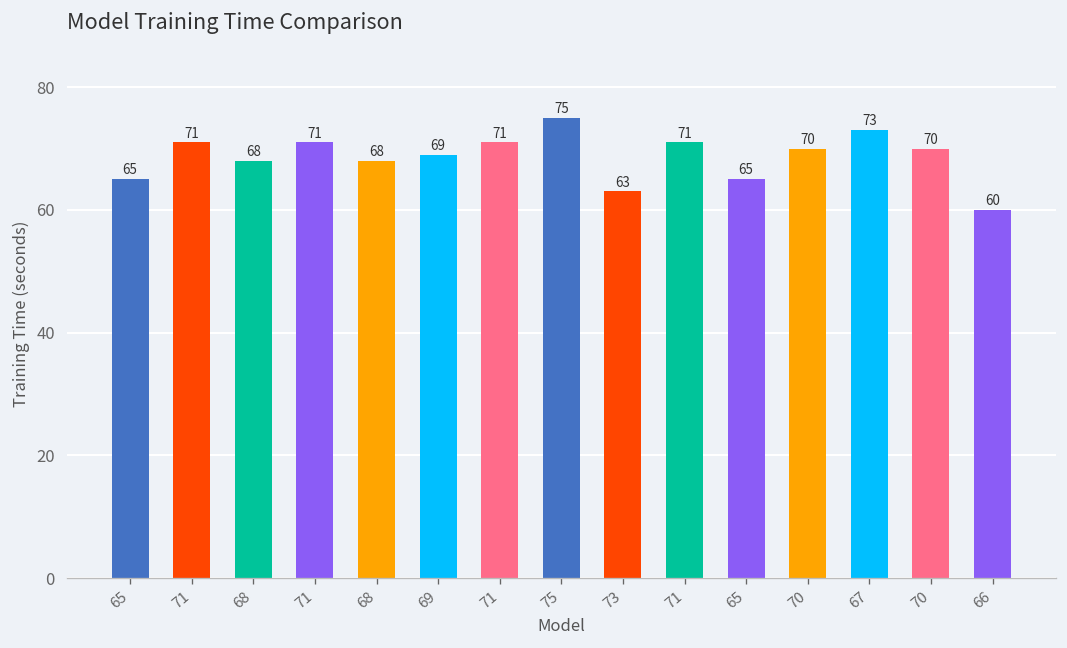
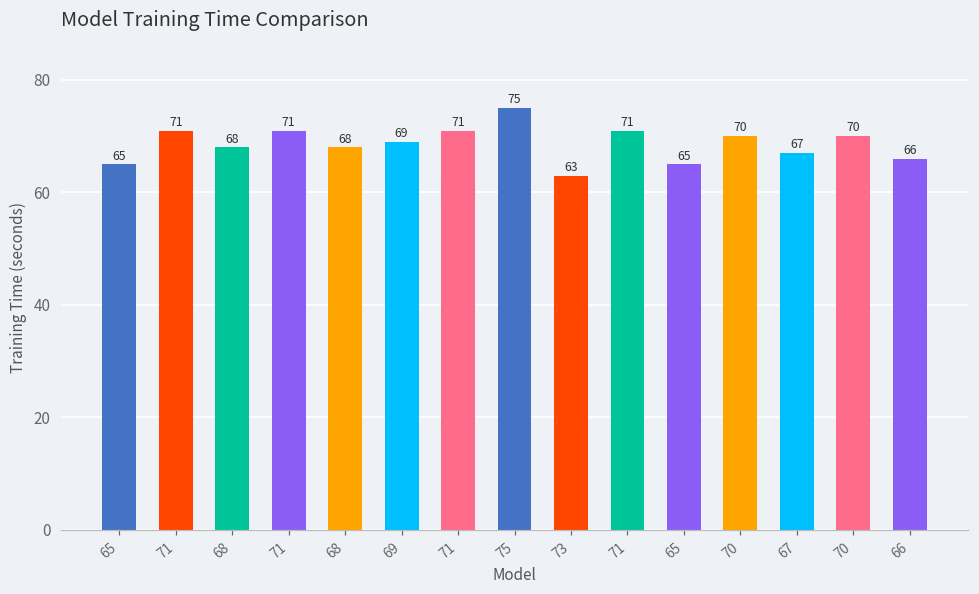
  {
    "69": 69,
    "75": 75,
    "73": 63,
-   "67": 73,
-   "66": 60
+   "67": 67,
+   "66": 66
  }
